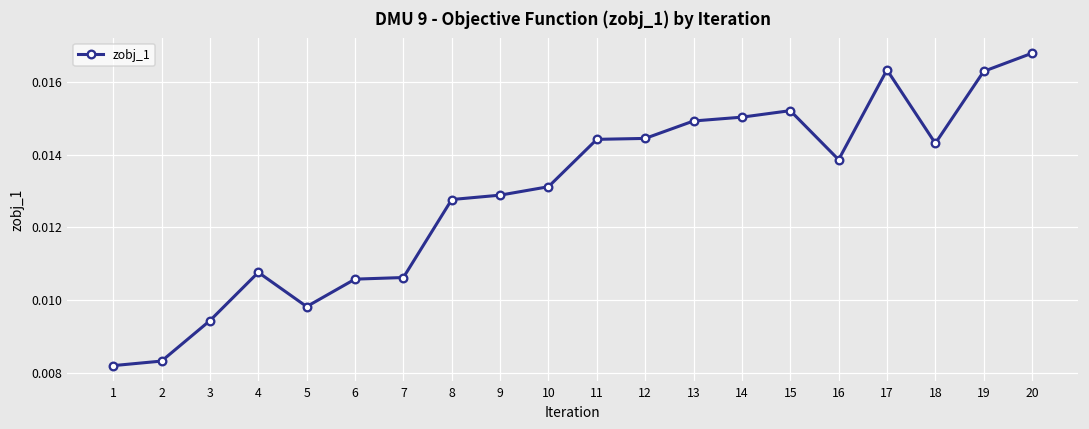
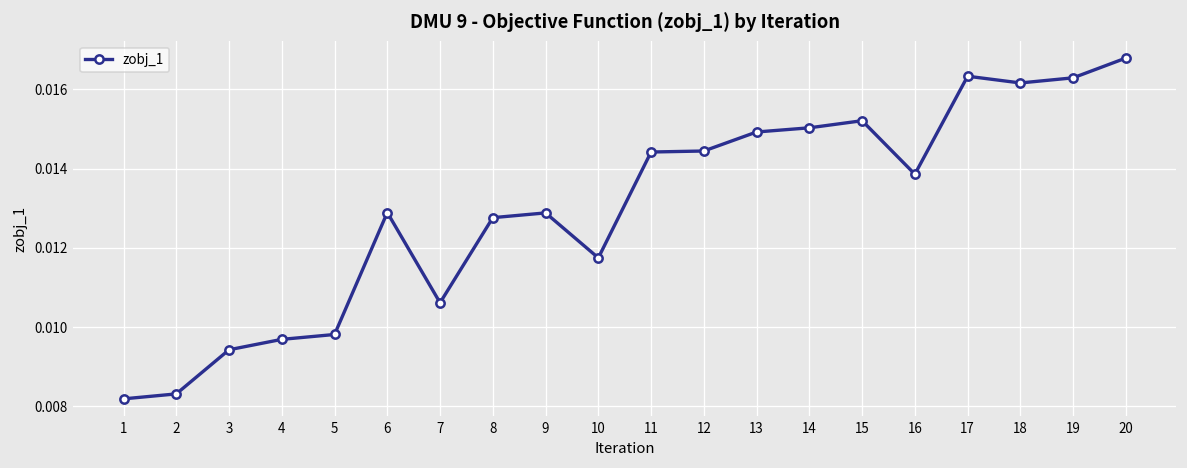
  {
    "1": 0.0082,
    "2": 0.0083,
    "3": 0.0094,
-   "4": 0.0108,
+   "4": 0.0097,
    "5": 0.0098,
-   "6": 0.0106,
+   "6": 0.0129,
    "7": 0.0106,
    "8": 0.0128,
    "9": 0.0129,
-   "10": 0.0131,
+   "10": 0.0117,
    "11": 0.0144,
    "12": 0.0144,
    "13": 0.0149,
    "14": 0.0150,
    "15": 0.0152,
    "16": 0.0139,
    "17": 0.0163,
-   "18": 0.0143,
+   "18": 0.0162,
    "19": 0.0163,
    "20": 0.0168
  }
